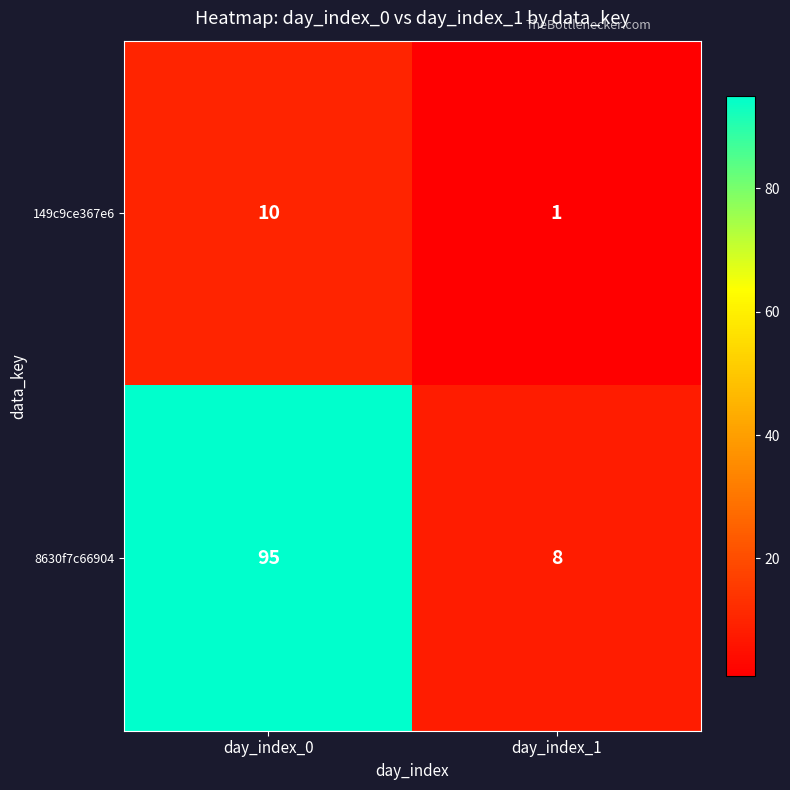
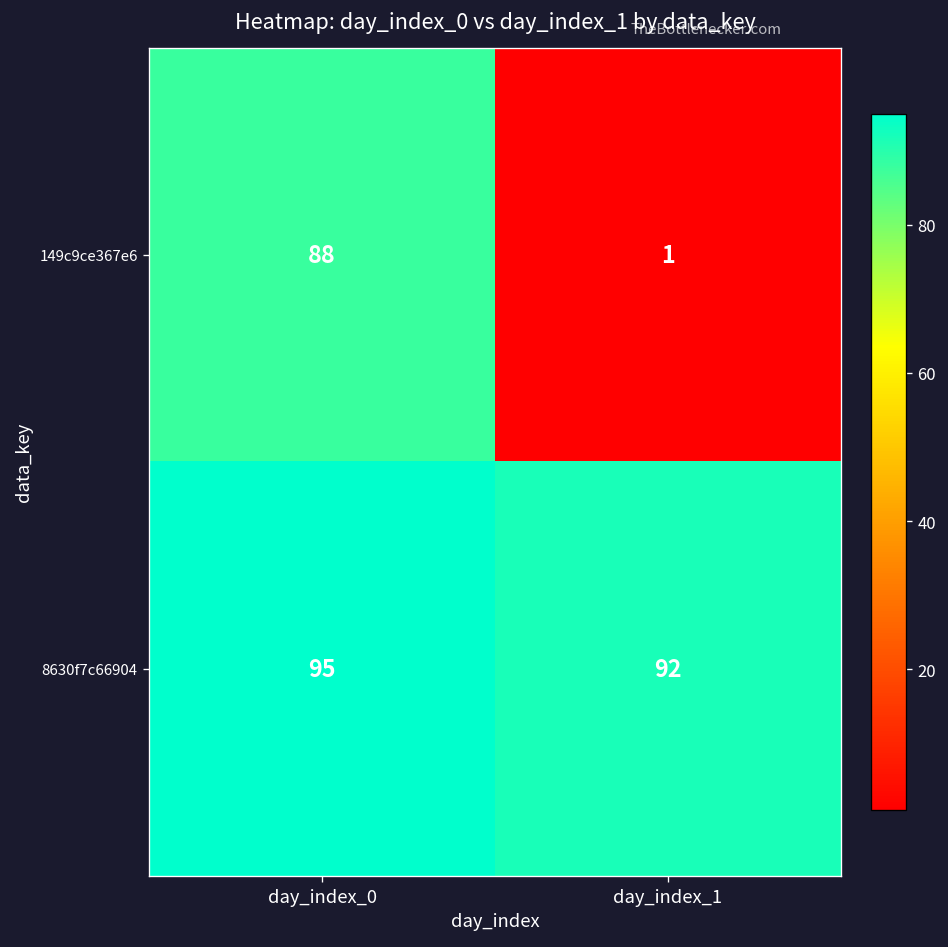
  {
    "149c9ce367e6": {
-     "day_index_0": 10,
+     "day_index_0": 88,
      "day_index_1": 1
    },
    "8630f7c66904": {
      "day_index_0": 95,
-     "day_index_1": 8
+     "day_index_1": 92
    }
  }
